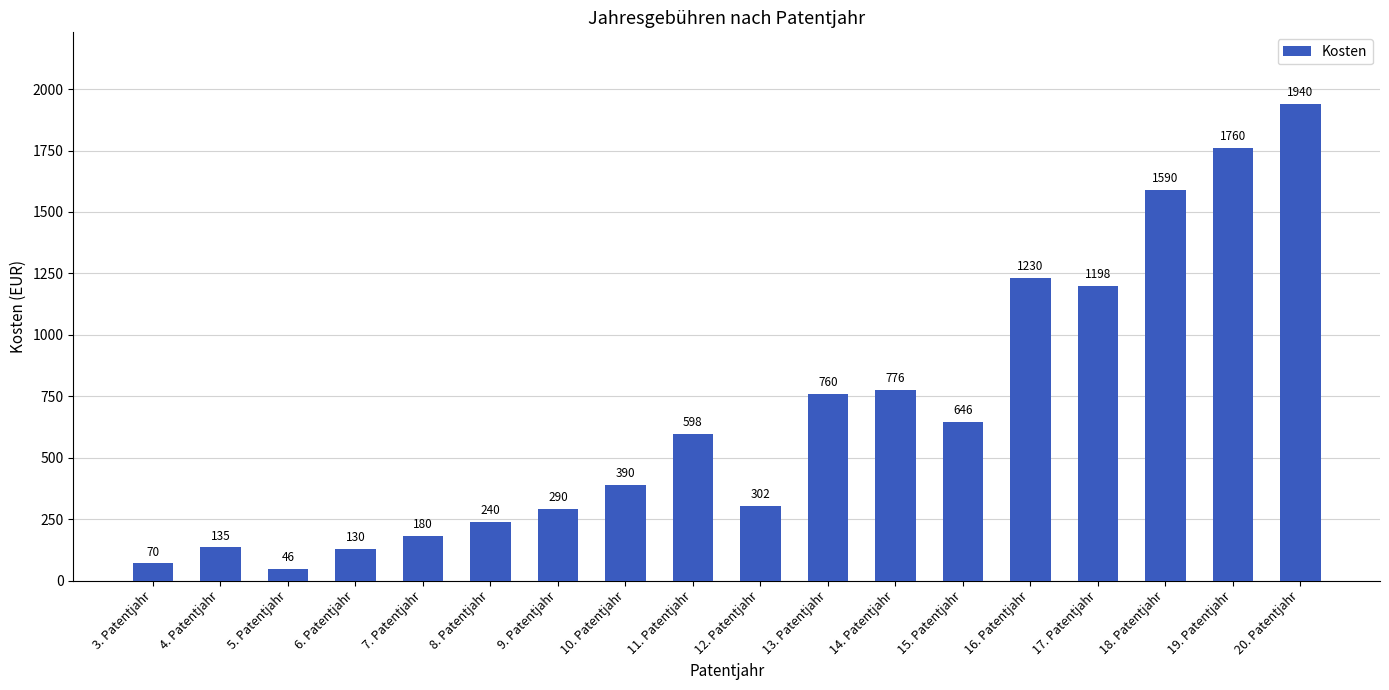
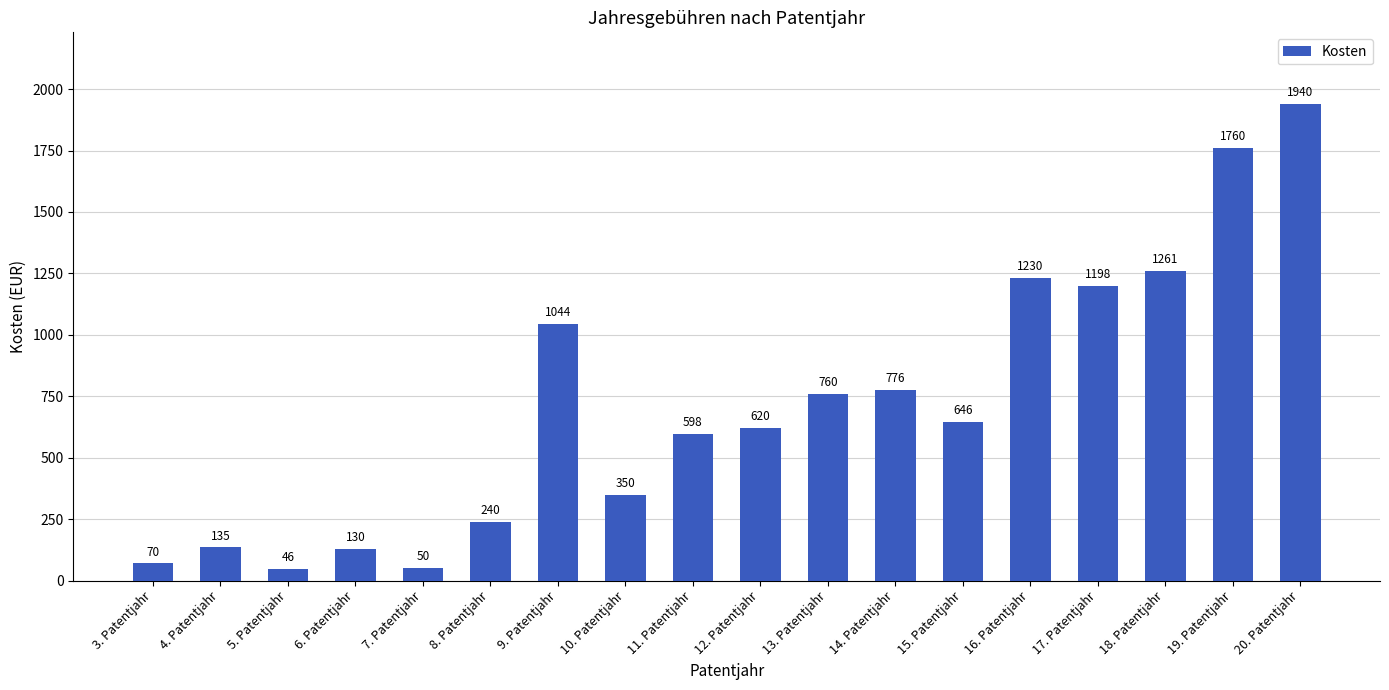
  {
    "3. Patentjahr": 70,
    "4. Patentjahr": 135,
    "5. Patentjahr": 46,
    "6. Patentjahr": 130,
-   "7. Patentjahr": 180,
+   "7. Patentjahr": 50,
    "8. Patentjahr": 240,
-   "9. Patentjahr": 290,
-   "10. Patentjahr": 390,
+   "9. Patentjahr": 1044,
+   "10. Patentjahr": 350,
    "11. Patentjahr": 598,
-   "12. Patentjahr": 302,
+   "12. Patentjahr": 620,
    "13. Patentjahr": 760,
    "14. Patentjahr": 776,
    "15. Patentjahr": 646,
    "16. Patentjahr": 1230,
    "17. Patentjahr": 1198,
-   "18. Patentjahr": 1590,
+   "18. Patentjahr": 1261,
    "19. Patentjahr": 1760,
    "20. Patentjahr": 1940
  }
